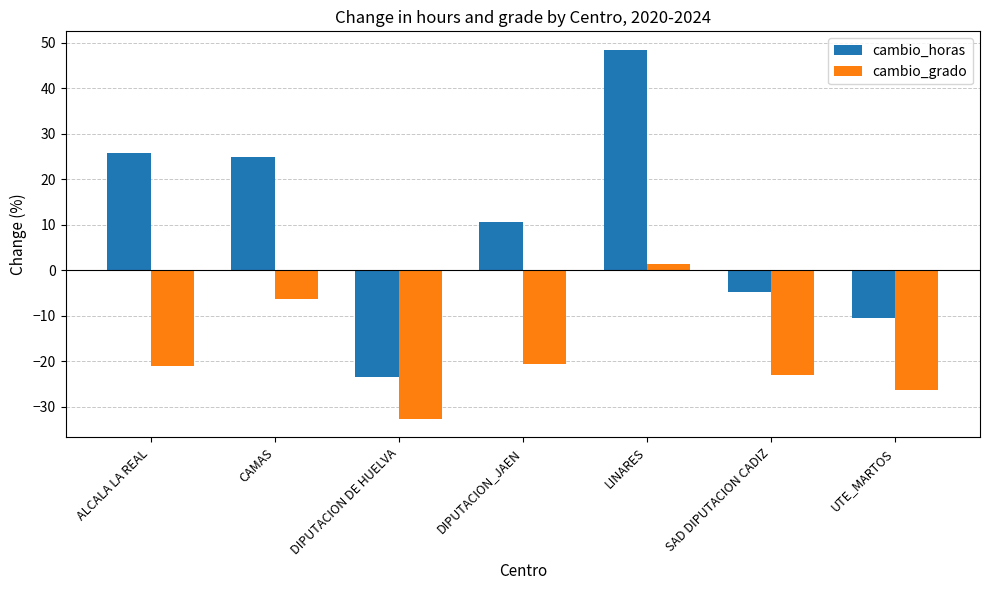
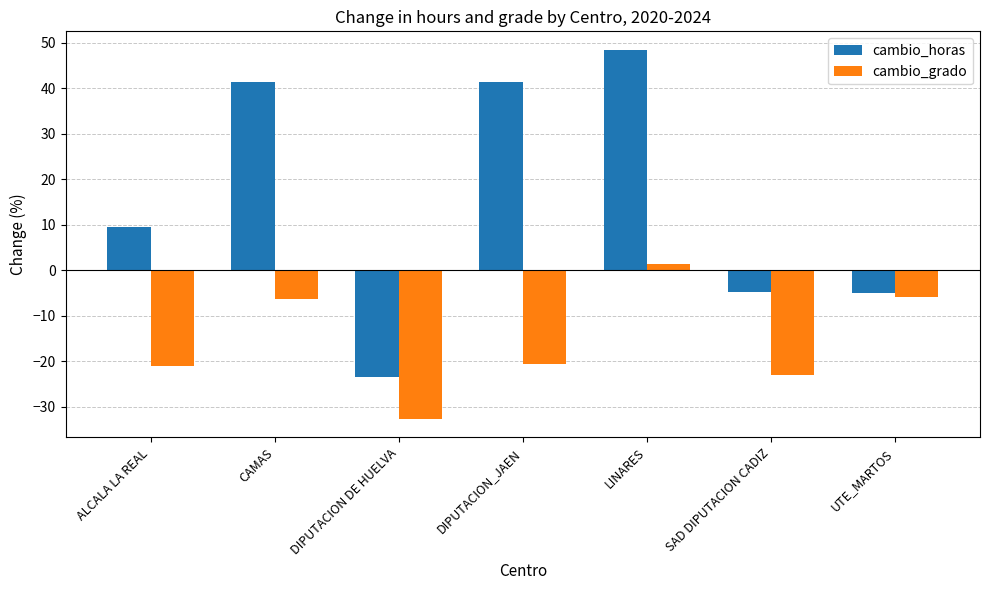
  {
    "cambio_horas": {
-     "ALCALA LA REAL": 26,
-     "CAMAS": 25,
+     "ALCALA LA REAL": 10,
+     "CAMAS": 41,
      "DIPUTACION DE HUELVA": -23,
-     "DIPUTACION_JAEN": 11,
+     "DIPUTACION_JAEN": 41,
      "LINARES": 48,
      "SAD DIPUTACION CADIZ": -5,
-     "UTE_MARTOS": -10
+     "UTE_MARTOS": -5
    },
    "cambio_grado": {
      "ALCALA LA REAL": -21,
      "CAMAS": -6,
      "DIPUTACION DE HUELVA": -33,
      "DIPUTACION_JAEN": -21,
      "LINARES": 1,
      "SAD DIPUTACION CADIZ": -23,
-     "UTE_MARTOS": -26
+     "UTE_MARTOS": -6
    }
  }
